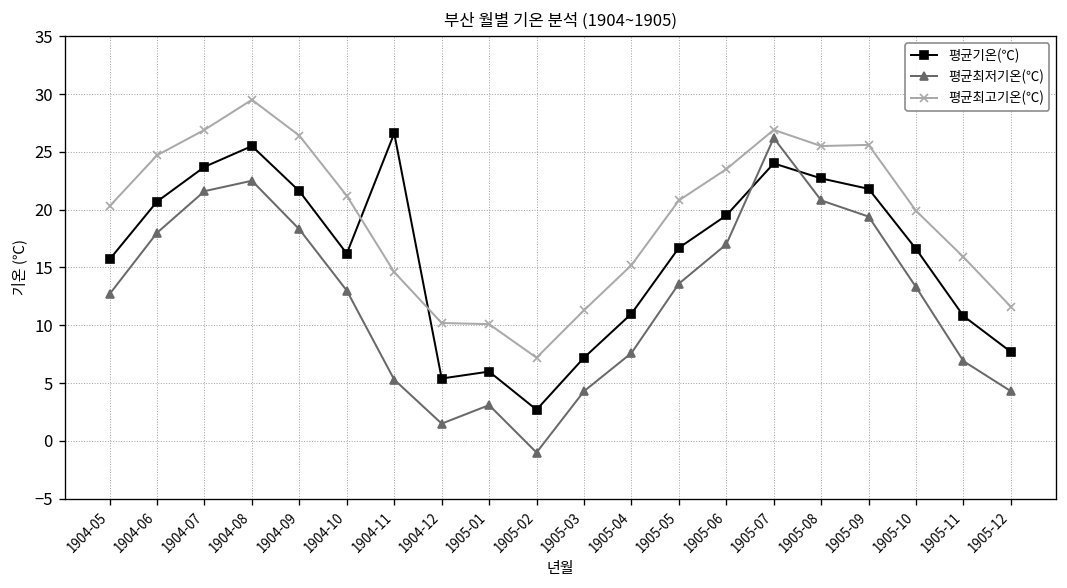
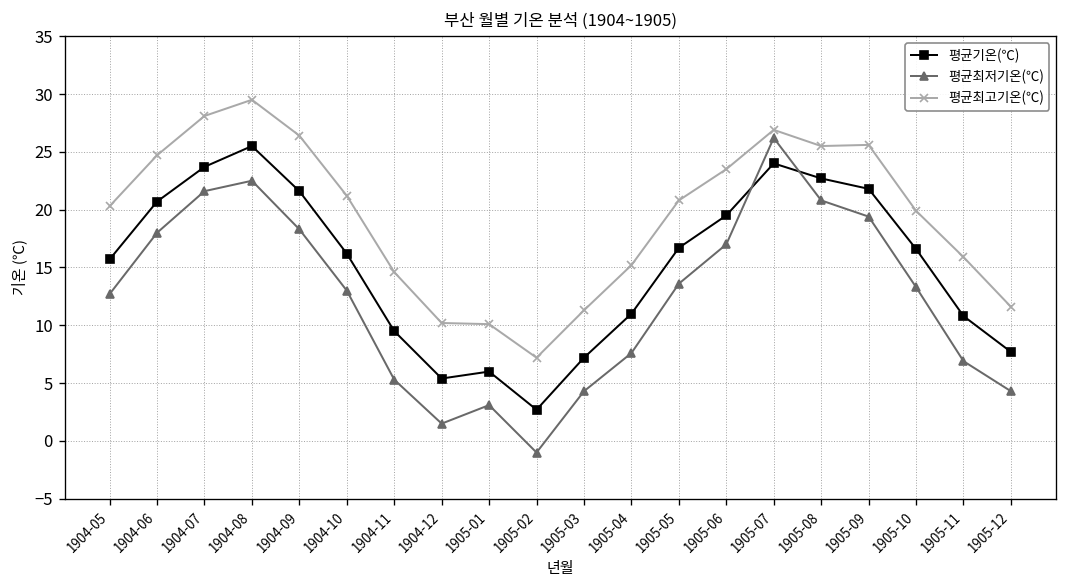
  {
    "평균기온(℃)": {
      "1904-05": 16,
      "1904-06": 21,
      "1904-07": 24,
      "1904-08": 26,
      "1904-09": 22,
      "1904-10": 16,
-     "1904-11": 27,
+     "1904-11": 10,
      "1904-12": 5,
      "1905-01": 6,
      "1905-02": 3,
      "1905-03": 7,
      "1905-04": 11,
      "1905-05": 17,
      "1905-06": 20,
      "1905-07": 24,
      "1905-08": 23,
      "1905-09": 22,
      "1905-10": 17,
      "1905-11": 11,
      "1905-12": 8
    },
    "평균최저기온(℃)": {
      "1904-05": 13,
      "1904-06": 18,
      "1904-07": 22,
      "1904-08": 23,
      "1904-09": 18,
      "1904-10": 13,
      "1904-11": 5,
      "1904-12": 2,
      "1905-01": 3,
      "1905-02": -1,
      "1905-03": 4,
      "1905-04": 8,
      "1905-05": 14,
      "1905-06": 17,
      "1905-07": 26,
      "1905-08": 21,
      "1905-09": 19,
      "1905-10": 13,
      "1905-11": 7,
      "1905-12": 4
    },
    "평균최고기온(℃)": {
      "1904-05": 20,
      "1904-06": 25,
-     "1904-07": 27,
+     "1904-07": 28,
      "1904-08": 30,
      "1904-09": 26,
      "1904-10": 21,
      "1904-11": 15,
      "1904-12": 10,
      "1905-01": 10,
      "1905-02": 7,
      "1905-03": 11,
      "1905-04": 15,
      "1905-05": 21,
      "1905-06": 24,
      "1905-07": 27,
      "1905-08": 26,
      "1905-09": 26,
      "1905-10": 20,
      "1905-11": 16,
      "1905-12": 12
    }
  }
